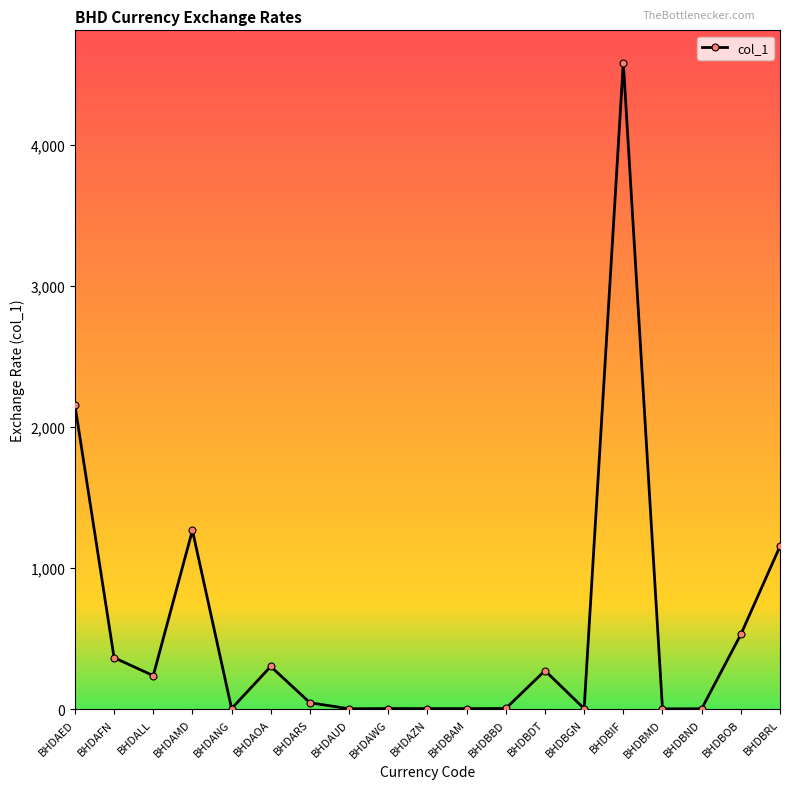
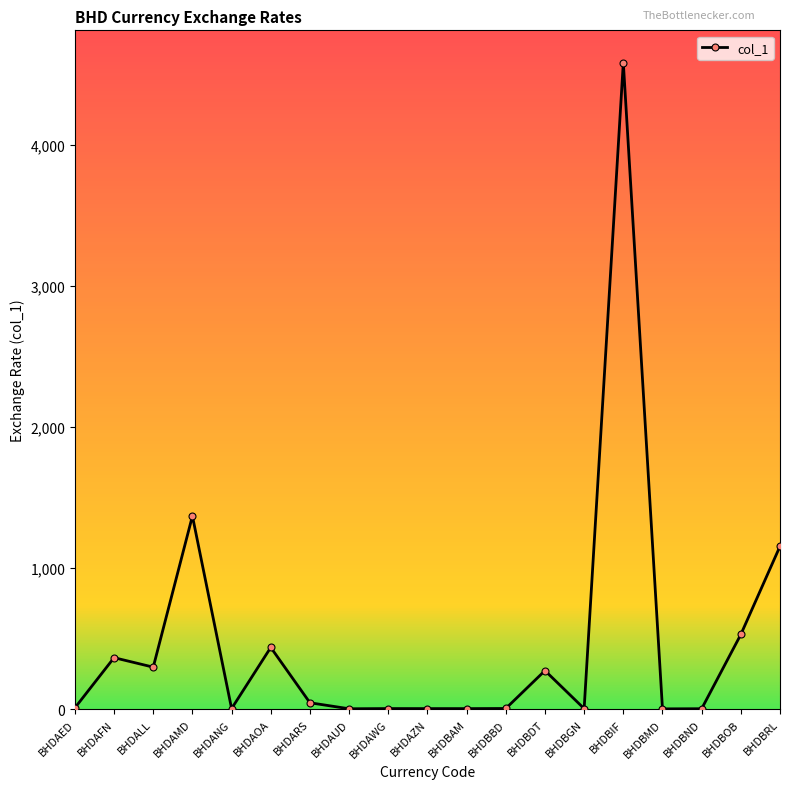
  {
-   "BHDAED": "2,160",
+   "BHDAED": "10",
    "BHDAFN": "370",
-   "BHDALL": "240",
-   "BHDAMD": "1,270",
+   "BHDALL": "300",
+   "BHDAMD": "1,370",
    "BHDANG": "0",
-   "BHDAOA": "300",
+   "BHDAOA": "440",
    "BHDARS": "50",
    "BHDAUD": "0",
    "BHDAWG": "0",
    "BHDAZN": "0",
    "BHDBAM": "0",
    "BHDBBD": "10",
    "BHDBDT": "270",
    "BHDBGN": "0",
    "BHDBIF": "4,580",
    "BHDBMD": "0",
    "BHDBND": "0",
    "BHDBOB": "530",
    "BHDBRL": "1,160"
  }
